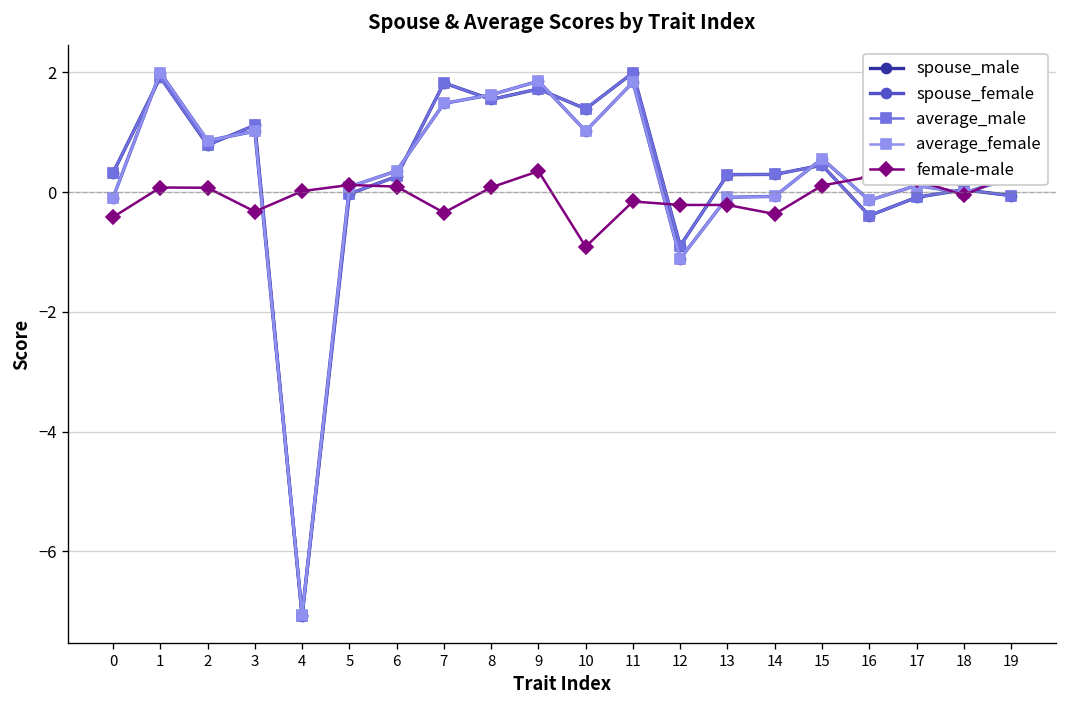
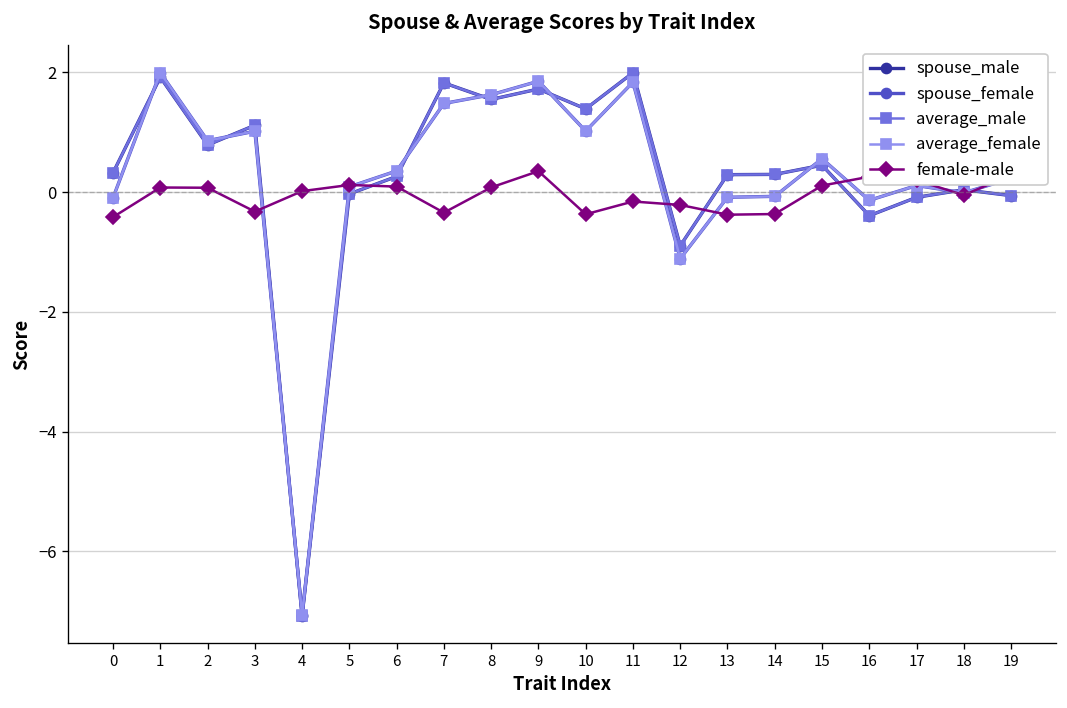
  {
    "female-male": {
      "0": -0.4,
      "1": 0.1,
      "2": 0.1,
      "3": -0.3,
      "4": 0.0,
      "6": 0.1,
      "7": -0.3,
      "8": 0.1,
      "9": 0.3,
-     "10": -0.9,
+     "10": -0.4,
      "11": -0.2,
      "12": -0.2,
-     "13": -0.2,
+     "13": -0.4,
      "14": -0.4,
      "15": 0.1
    }
  }
